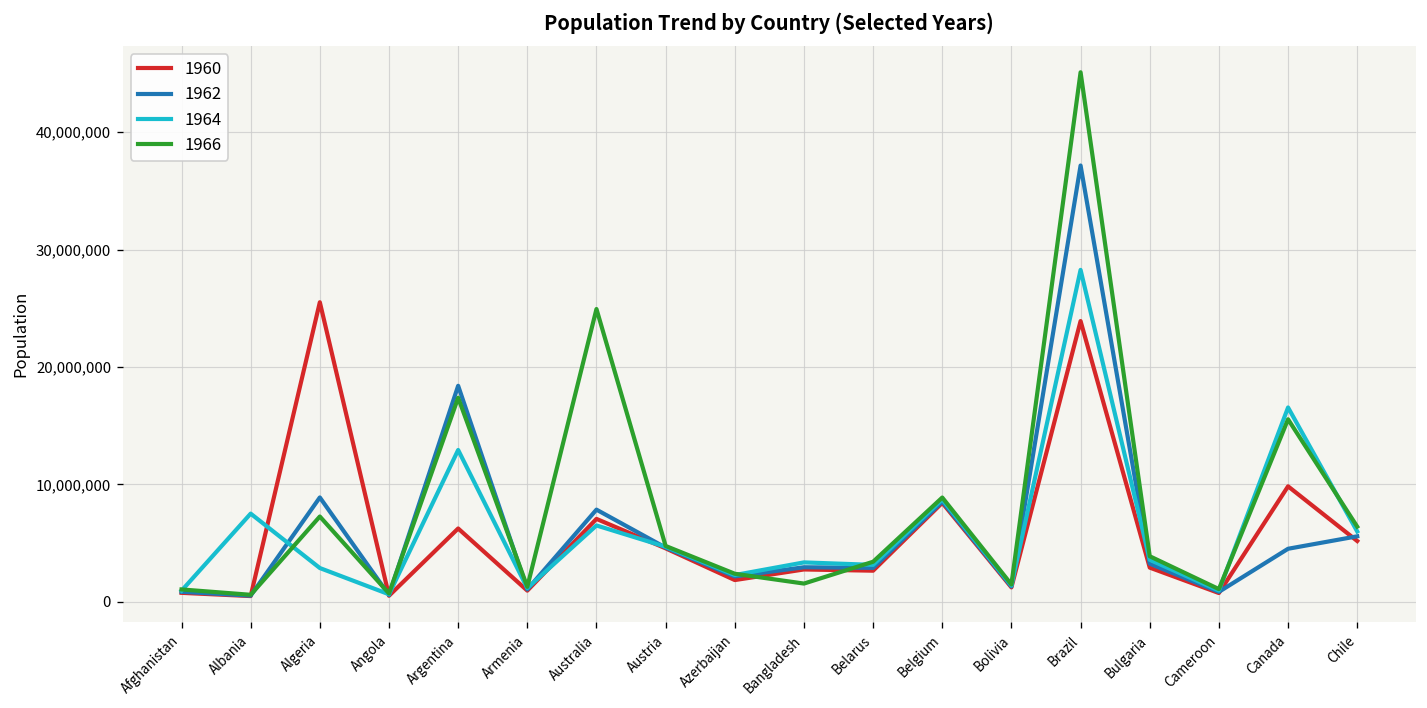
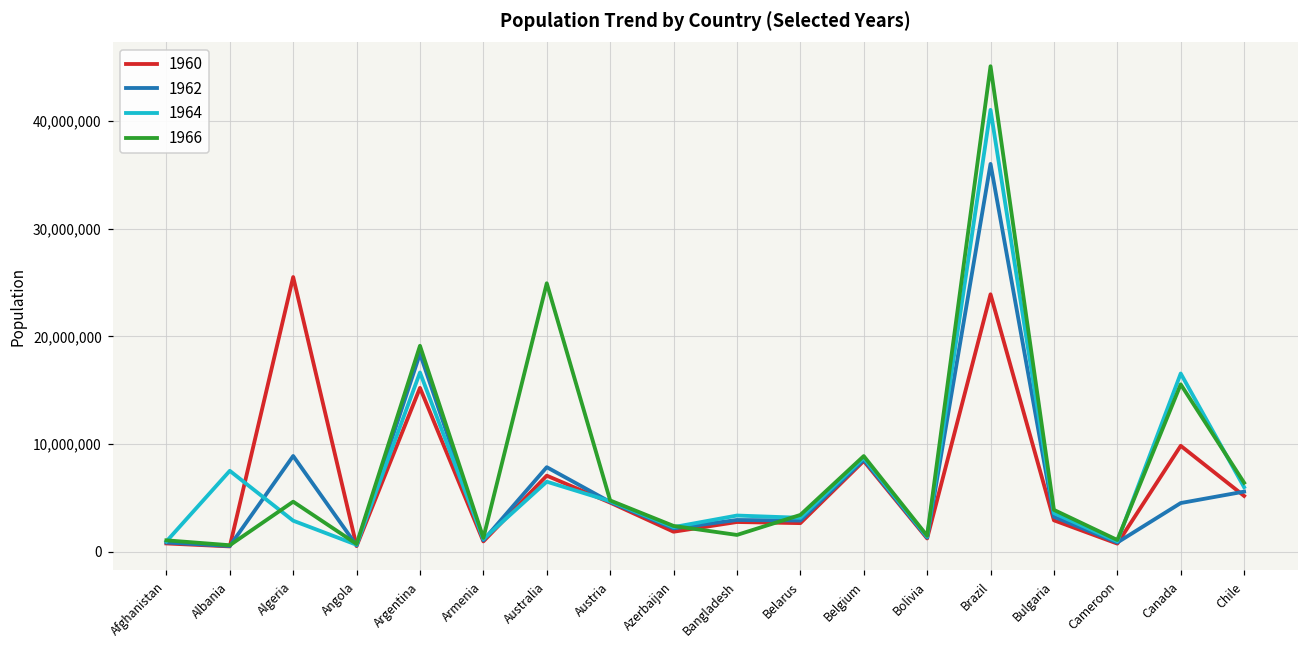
  {
    "1960": {
      "Algeria": "26,000,000",
-     "Argentina": "6,000,000",
+     "Argentina": "15,000,000",
      "Australia": "7,000,000",
      "Azerbaijan": "2,000,000",
      "Brazil": "24,000,000",
      "Bulgaria": "3,000,000",
      "Canada": "10,000,000",
      "Chile": "5,000,000"
    },
    "1962": {
      "Algeria": "9,000,000",
      "Argentina": "18,000,000",
      "Australia": "8,000,000",
-     "Brazil": "37,000,000",
+     "Brazil": "36,000,000",
      "Bulgaria": "3,000,000",
      "Canada": "5,000,000",
      "Chile": "6,000,000"
    },
    "1964": {
      "Albania": "8,000,000",
      "Algeria": "3,000,000",
-     "Argentina": "13,000,000",
+     "Argentina": "17,000,000",
      "Australia": "7,000,000",
      "Bangladesh": "3,000,000",
-     "Brazil": "28,000,000",
+     "Brazil": "41,000,000",
      "Bulgaria": "4,000,000",
      "Canada": "17,000,000",
      "Chile": "6,000,000"
    },
    "1966": {
-     "Algeria": "7,000,000",
-     "Argentina": "17,000,000",
+     "Algeria": "5,000,000",
+     "Argentina": "19,000,000",
      "Australia": "25,000,000",
      "Bangladesh": "2,000,000",
      "Belarus": "3,000,000",
      "Brazil": "45,000,000",
      "Bulgaria": "4,000,000",
      "Canada": "16,000,000",
      "Chile": "6,000,000"
    }
  }
